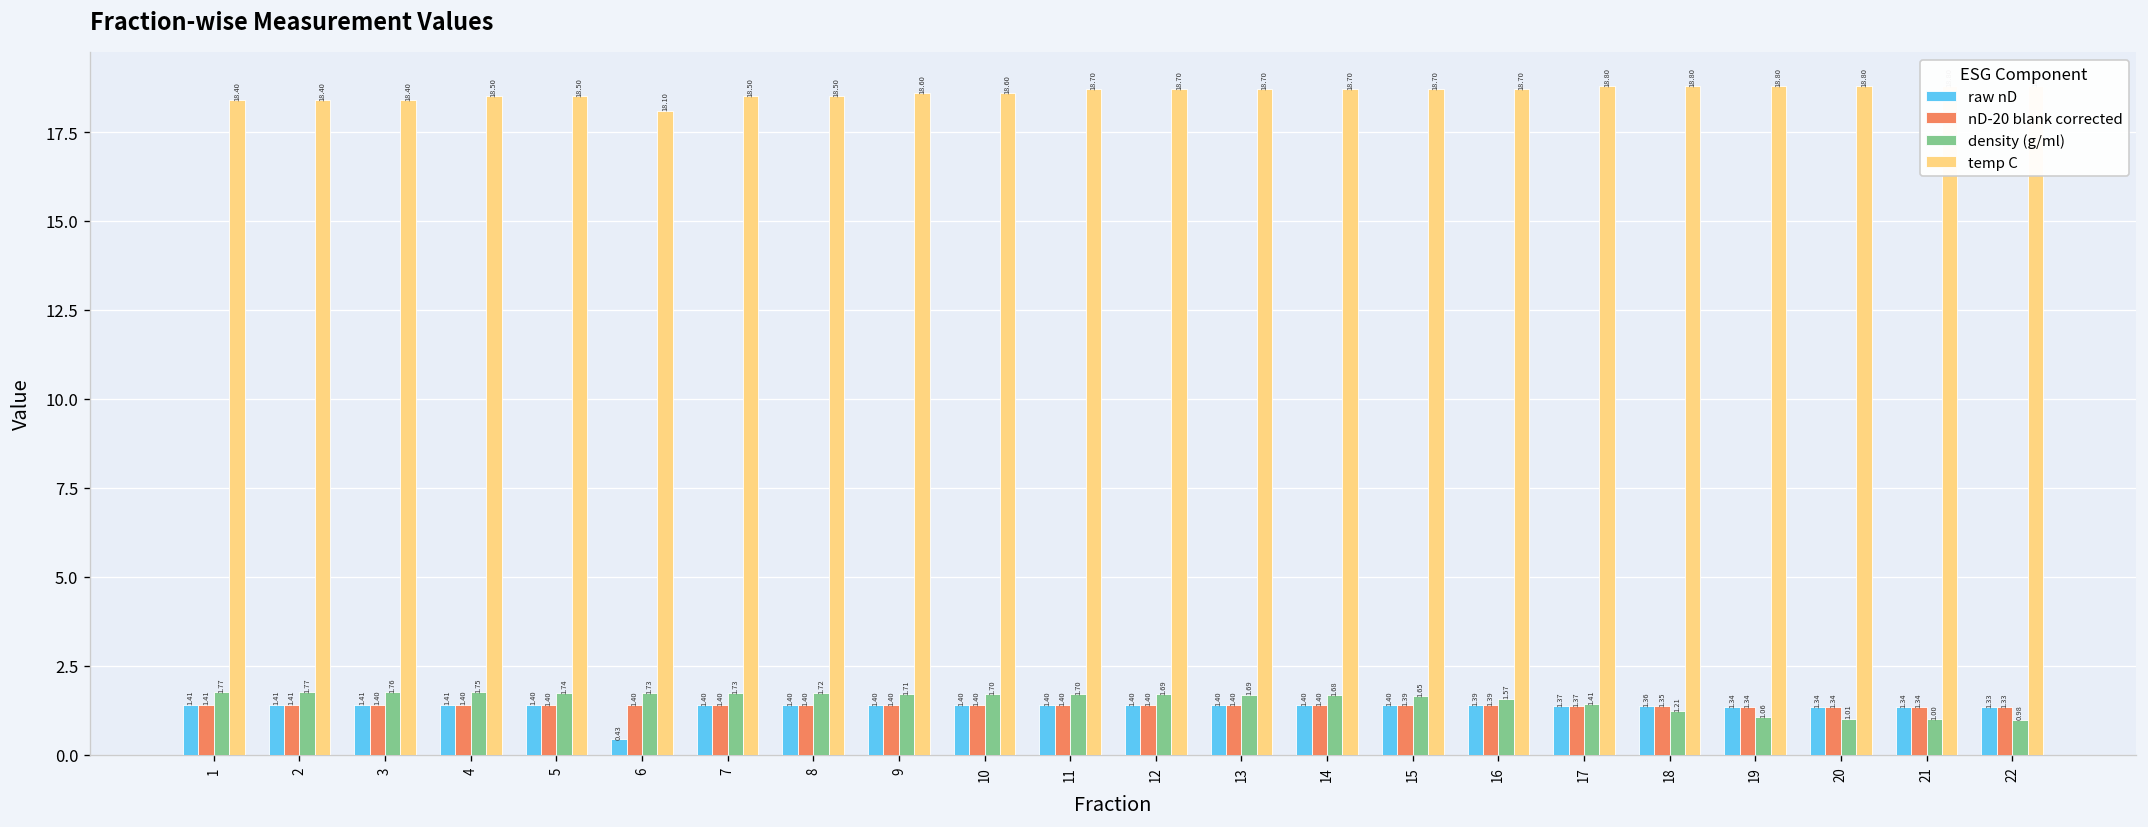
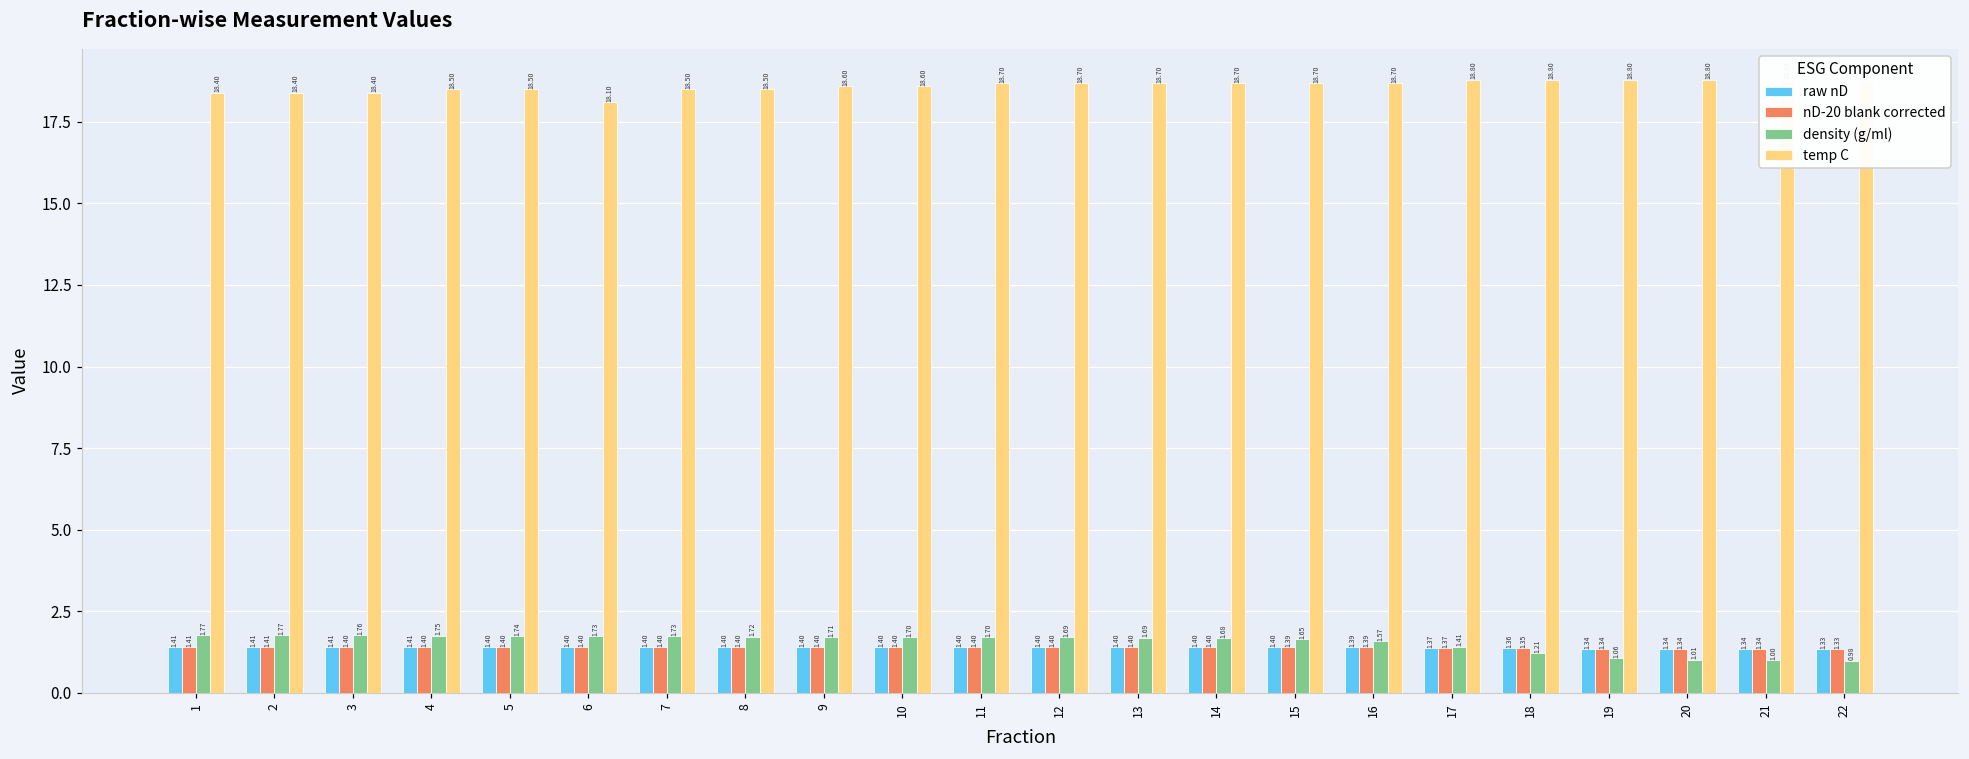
  {
    "raw nD": {
      "1": 1.41,
      "2": 1.41,
      "3": 1.41,
      "4": 1.41,
      "5": 1.40,
-     "6": 0.43,
+     "6": 1.40,
      "7": 1.40,
      "8": 1.40,
      "9": 1.40,
      "10": 1.40,
      "11": 1.40,
      "12": 1.40,
      "13": 1.40,
      "14": 1.40,
      "15": 1.40,
      "16": 1.39,
      "17": 1.37,
      "18": 1.36,
      "19": 1.34,
      "20": 1.34,
      "21": 1.34,
      "22": 1.33
    },
    "nD-20 blank corrected": {
      "1": 1.41,
      "2": 1.41,
      "3": 1.40,
      "4": 1.40,
      "5": 1.40,
      "6": 1.40,
      "7": 1.40,
      "8": 1.40,
      "9": 1.40,
      "10": 1.40,
      "11": 1.40,
      "12": 1.40,
      "13": 1.40,
      "14": 1.40,
      "15": 1.39,
      "16": 1.39,
      "17": 1.37,
      "18": 1.35,
      "19": 1.34,
      "20": 1.34,
      "21": 1.34,
      "22": 1.33
    },
    "density (g/ml)": {
      "1": 1.77,
      "2": 1.77,
      "3": 1.76,
      "4": 1.75,
      "5": 1.74,
      "6": 1.73,
      "7": 1.73,
      "8": 1.72,
      "9": 1.71,
      "10": 1.70,
      "11": 1.70,
      "12": 1.69,
      "13": 1.69,
      "14": 1.68,
      "15": 1.65,
      "16": 1.57,
      "17": 1.41,
      "18": 1.21,
      "19": 1.06,
      "20": 1.01,
      "21": 1.00,
      "22": 0.98
    },
    "temp C": {
      "1": 18.40,
      "2": 18.40,
      "3": 18.40,
      "4": 18.50,
      "5": 18.50,
      "6": 18.10,
      "7": 18.50,
      "8": 18.50,
      "9": 18.60,
      "10": 18.60,
      "11": 18.70,
      "12": 18.70,
      "13": 18.70,
      "14": 18.70,
      "15": 18.70,
      "16": 18.70,
      "17": 18.80,
      "18": 18.80,
      "19": 18.80,
      "20": 18.80
    }
  }
